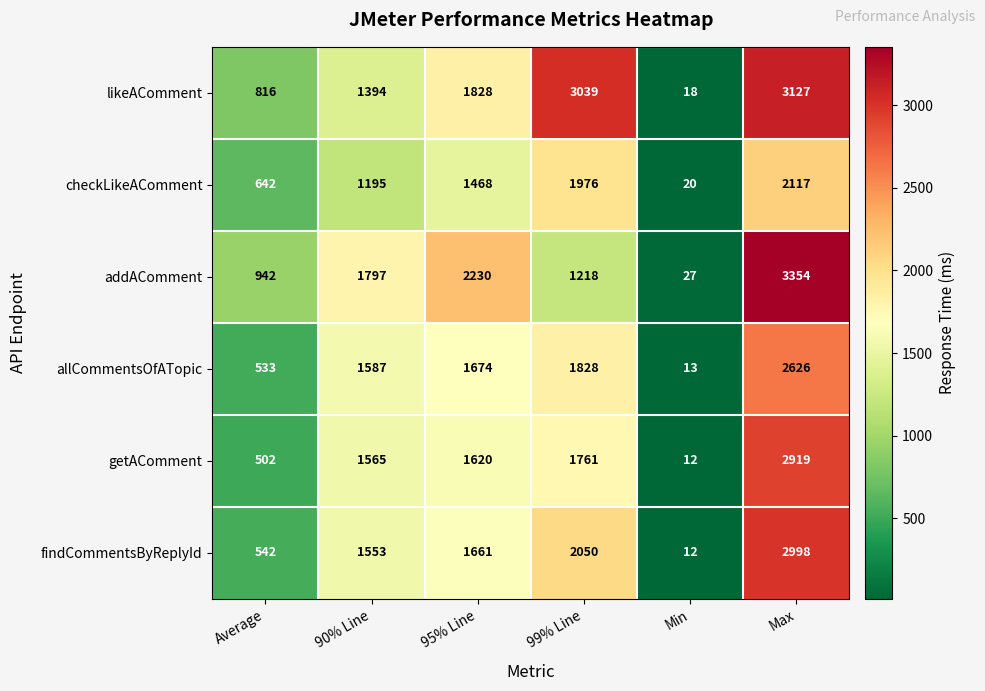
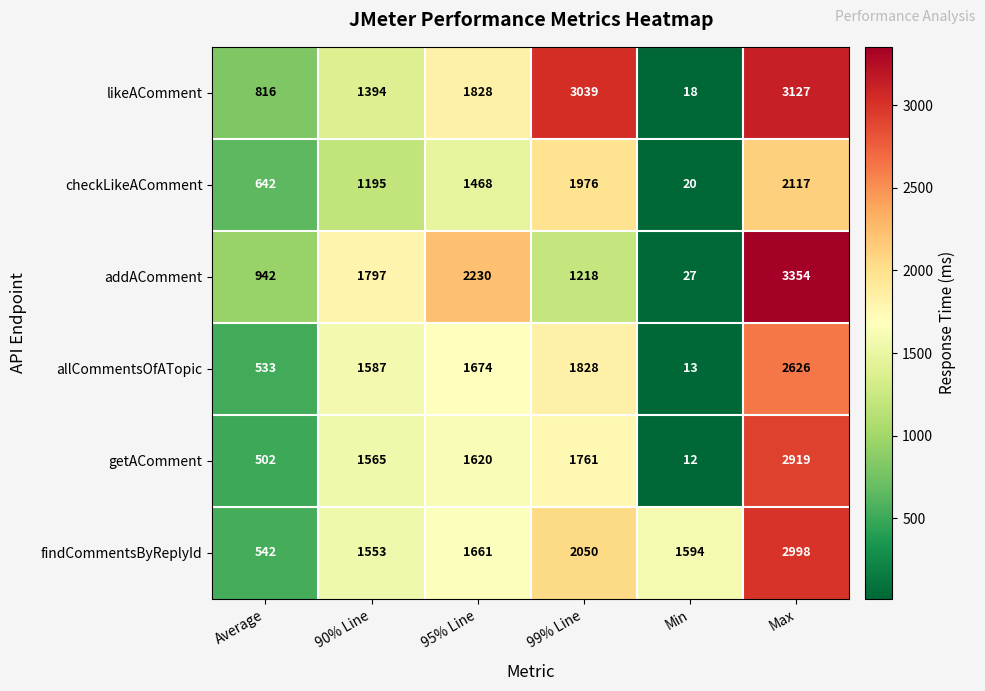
  {
    "likeAComment": {
      "Average": 816,
      "90% Line": 1394,
      "95% Line": 1828,
      "99% Line": 3039,
      "Min": 18,
      "Max": 3127
    },
    "checkLikeAComment": {
      "Average": 642,
      "90% Line": 1195,
      "95% Line": 1468,
      "99% Line": 1976,
      "Min": 20,
      "Max": 2117
    },
    "addAComment": {
      "Average": 942,
      "90% Line": 1797,
      "95% Line": 2230,
      "99% Line": 1218,
      "Min": 27,
      "Max": 3354
    },
    "allCommentsOfATopic": {
      "Average": 533,
      "90% Line": 1587,
      "95% Line": 1674,
      "99% Line": 1828,
      "Min": 13,
      "Max": 2626
    },
    "getAComment": {
      "Average": 502,
      "90% Line": 1565,
      "95% Line": 1620,
      "99% Line": 1761,
      "Min": 12,
      "Max": 2919
    },
    "findCommentsByReplyId": {
      "Average": 542,
      "90% Line": 1553,
      "95% Line": 1661,
      "99% Line": 2050,
-     "Min": 12,
+     "Min": 1594,
      "Max": 2998
    }
  }
